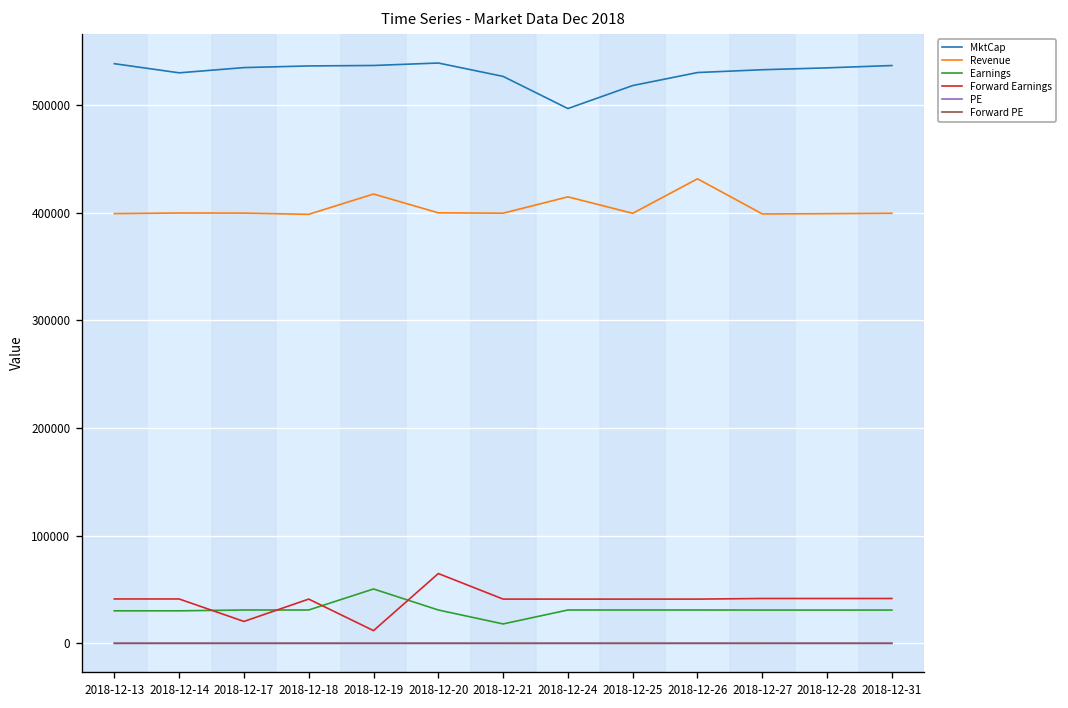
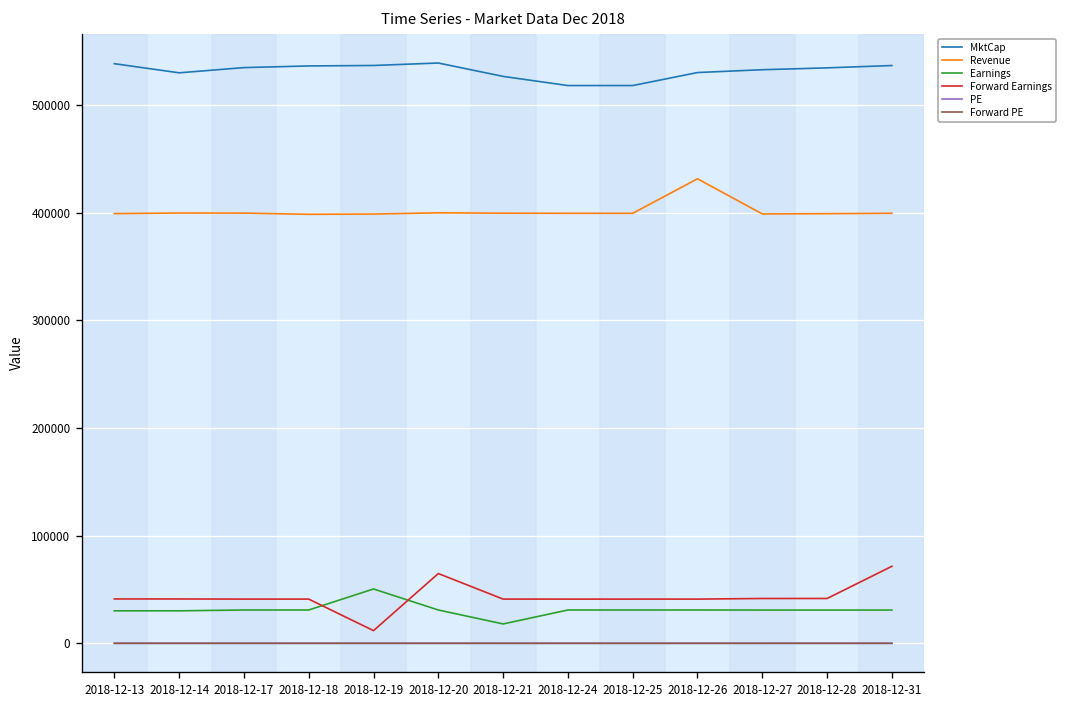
  {
    "MktCap": {
      "2018-12-13": 540000,
      "2018-12-14": 530000,
      "2018-12-17": 530000,
      "2018-12-18": 540000,
      "2018-12-19": 540000,
      "2018-12-20": 540000,
      "2018-12-21": 530000,
-     "2018-12-24": 500000,
+     "2018-12-24": 520000,
      "2018-12-25": 520000,
      "2018-12-26": 530000,
      "2018-12-27": 530000,
      "2018-12-28": 530000,
      "2018-12-31": 540000
    },
    "Revenue": {
      "2018-12-13": 400000,
      "2018-12-14": 400000,
      "2018-12-17": 400000,
      "2018-12-18": 400000,
-     "2018-12-19": 420000,
+     "2018-12-19": 400000,
      "2018-12-20": 400000,
      "2018-12-21": 400000,
-     "2018-12-24": 410000,
+     "2018-12-24": 400000,
      "2018-12-25": 400000,
      "2018-12-26": 430000,
      "2018-12-27": 400000,
      "2018-12-28": 400000,
      "2018-12-31": 400000
    },
    "Earnings": {
      "2018-12-13": 30000,
      "2018-12-14": 30000,
      "2018-12-17": 30000,
      "2018-12-18": 30000,
      "2018-12-19": 50000,
      "2018-12-20": 30000,
      "2018-12-21": 20000,
      "2018-12-24": 30000,
      "2018-12-25": 30000,
      "2018-12-26": 30000,
      "2018-12-27": 30000,
      "2018-12-28": 30000,
      "2018-12-31": 30000
    },
    "Forward Earnings": {
      "2018-12-13": 40000,
      "2018-12-14": 40000,
-     "2018-12-17": 20000,
+     "2018-12-17": 40000,
      "2018-12-18": 40000,
      "2018-12-19": 10000,
      "2018-12-20": 60000,
      "2018-12-21": 40000,
      "2018-12-24": 40000,
      "2018-12-25": 40000,
      "2018-12-26": 40000,
      "2018-12-27": 40000,
      "2018-12-28": 40000,
-     "2018-12-31": 40000
+     "2018-12-31": 70000
    },
    "Forward PE": {
      "2018-12-13": 0,
      "2018-12-14": 0,
      "2018-12-17": 0,
      "2018-12-18": 0,
      "2018-12-19": 0,
      "2018-12-20": 0,
      "2018-12-21": 0,
      "2018-12-24": 0,
      "2018-12-25": 0,
      "2018-12-26": 0,
      "2018-12-27": 0,
      "2018-12-28": 0,
      "2018-12-31": 0
    }
  }
